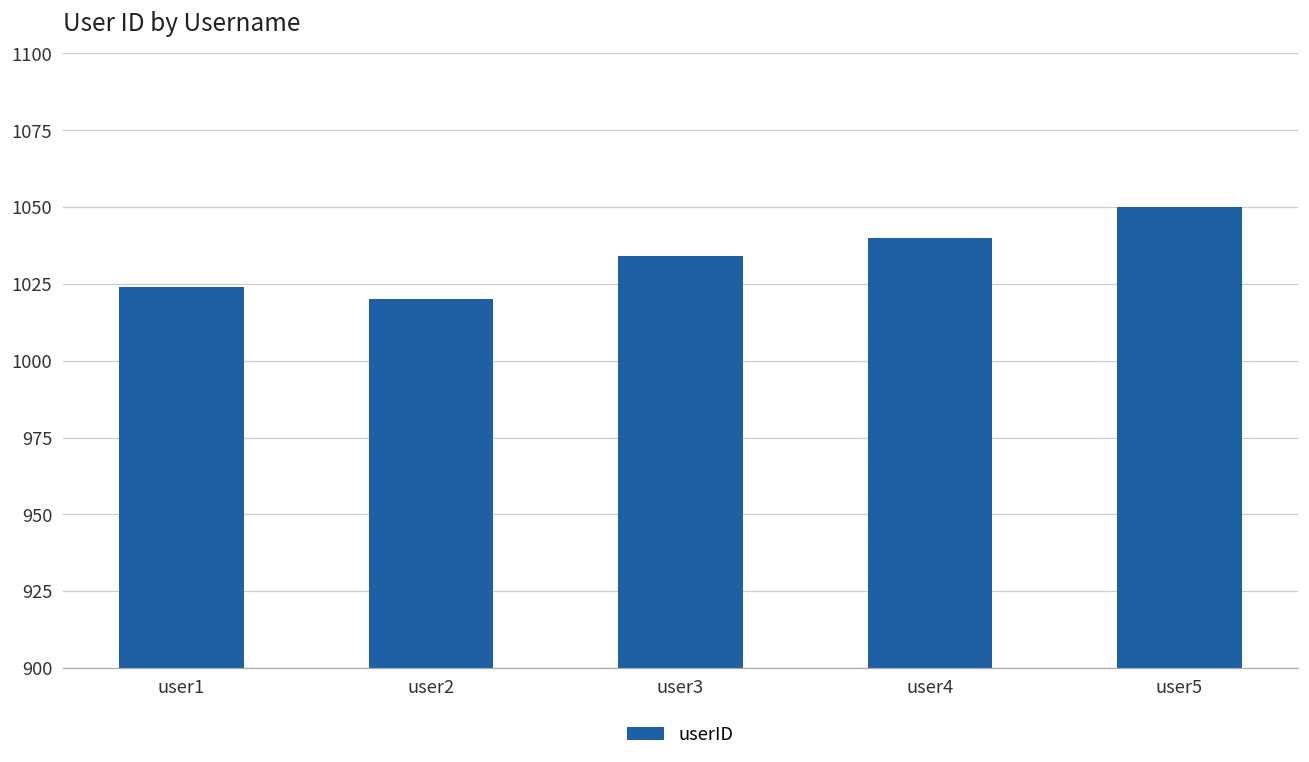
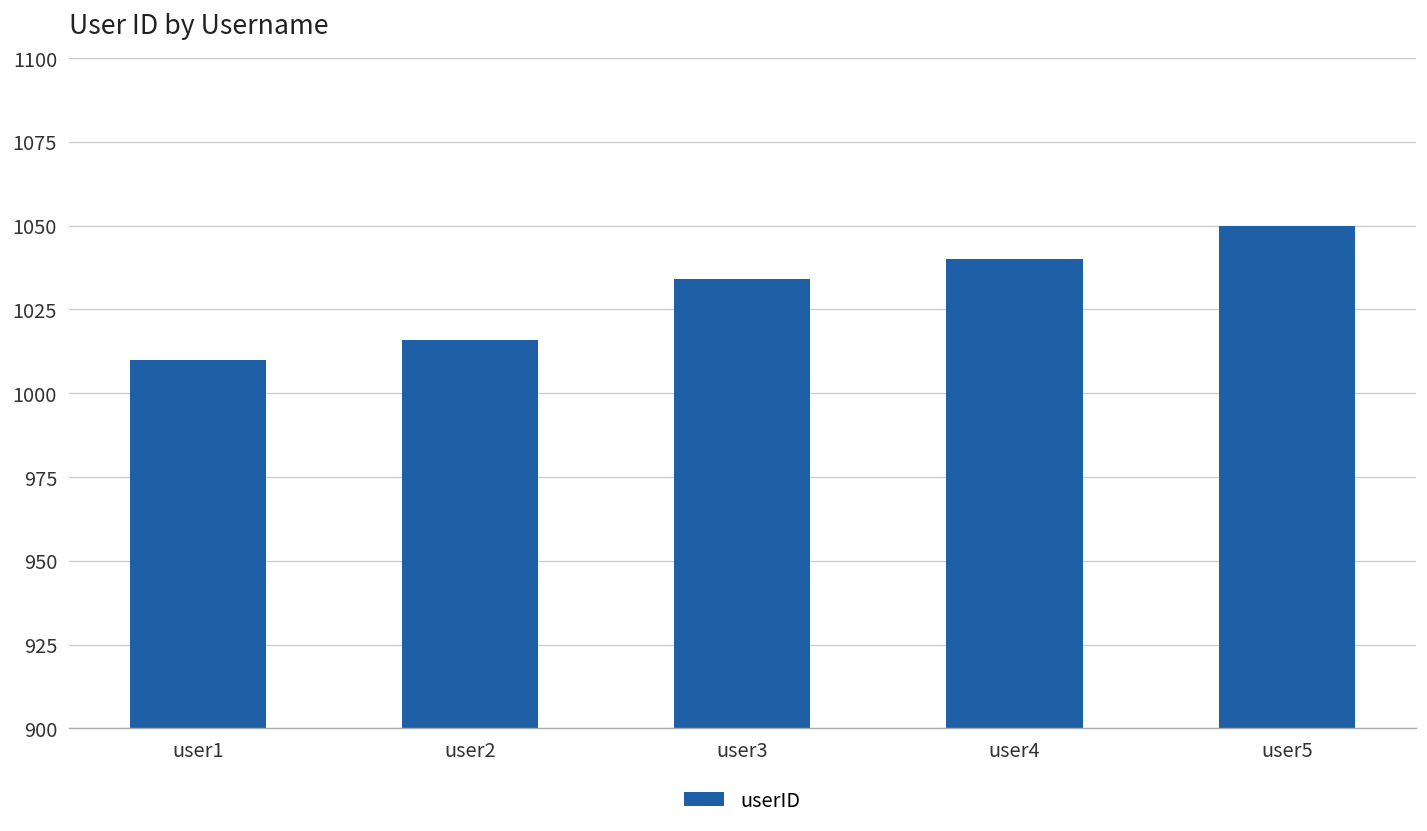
  {
-   "user1": 1024,
-   "user2": 1020,
+   "user1": 1010,
+   "user2": 1016,
    "user3": 1034,
    "user4": 1040,
    "user5": 1050
  }
